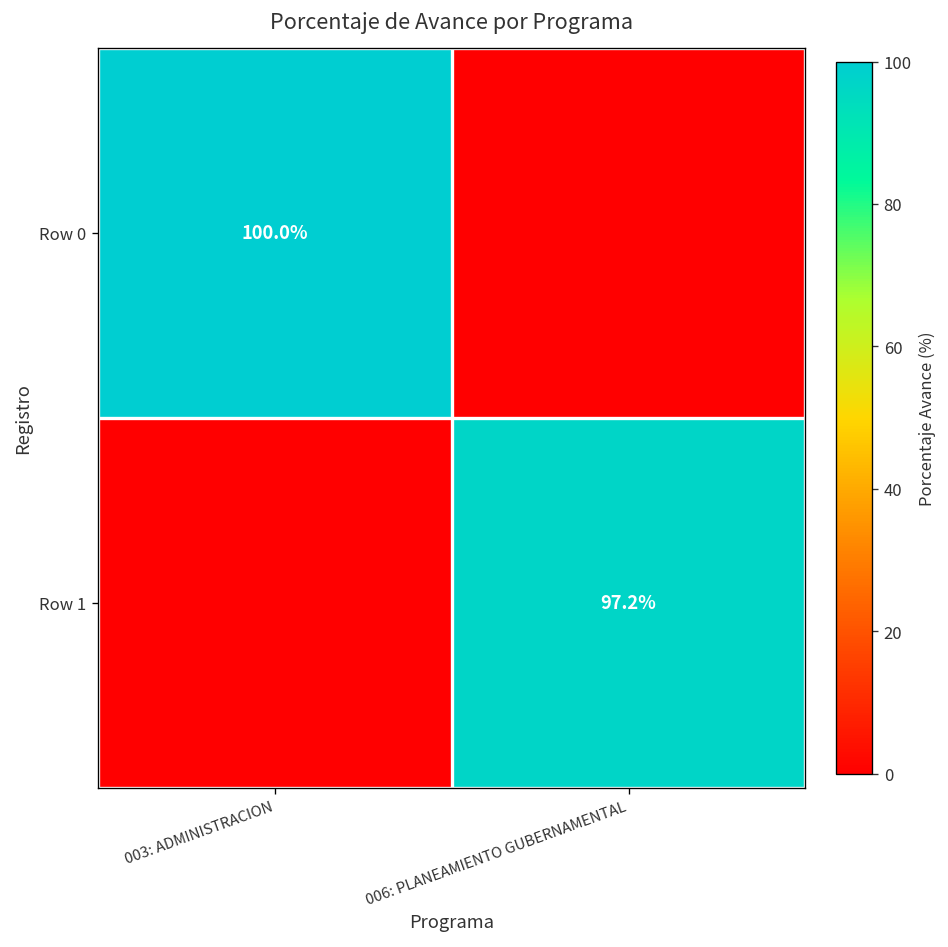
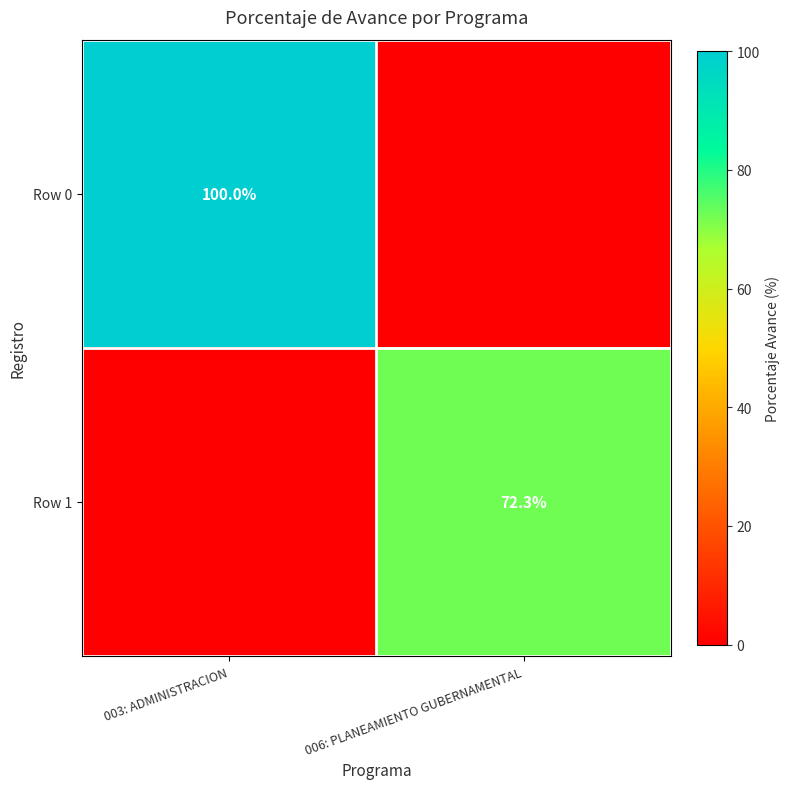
  {
    "Row 0": {
      "003: ADMINISTRACION": "100.0%"
    },
    "Row 1": {
-     "006: PLANEAMIENTO GUBERNAMENTAL": "97.2%"
+     "006: PLANEAMIENTO GUBERNAMENTAL": "72.3%"
    }
  }
